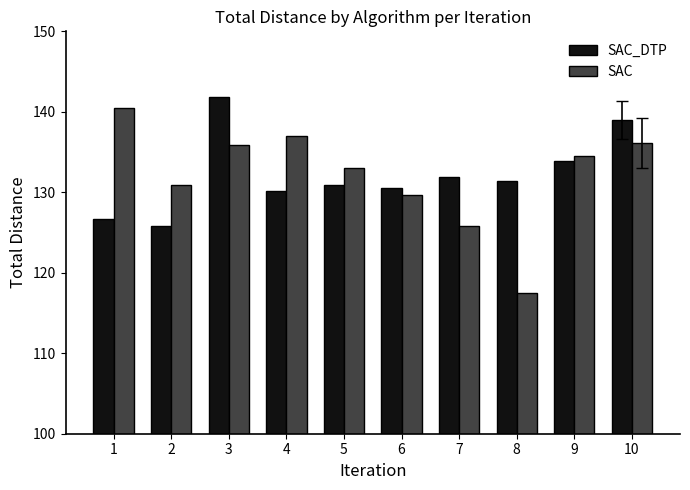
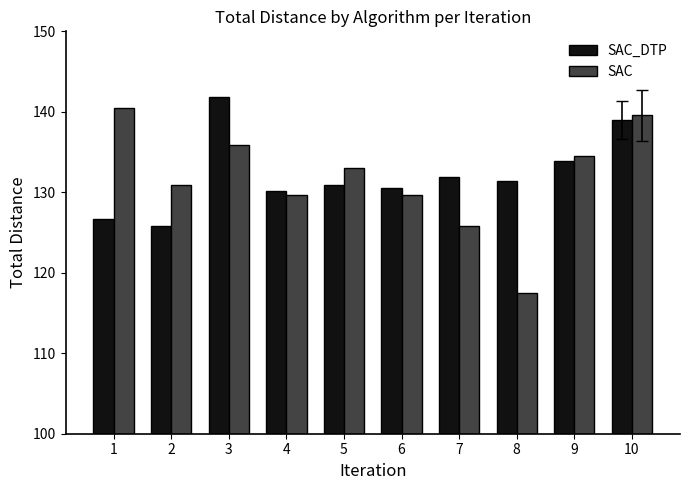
  {
    "SAC": {
      "1": 141,
      "2": 131,
      "3": 136,
-     "4": 137,
+     "4": 130,
      "5": 133,
      "6": 130,
      "7": 126,
      "8": 117,
      "9": 135,
-     "10": 136
+     "10": 140
    }
  }
